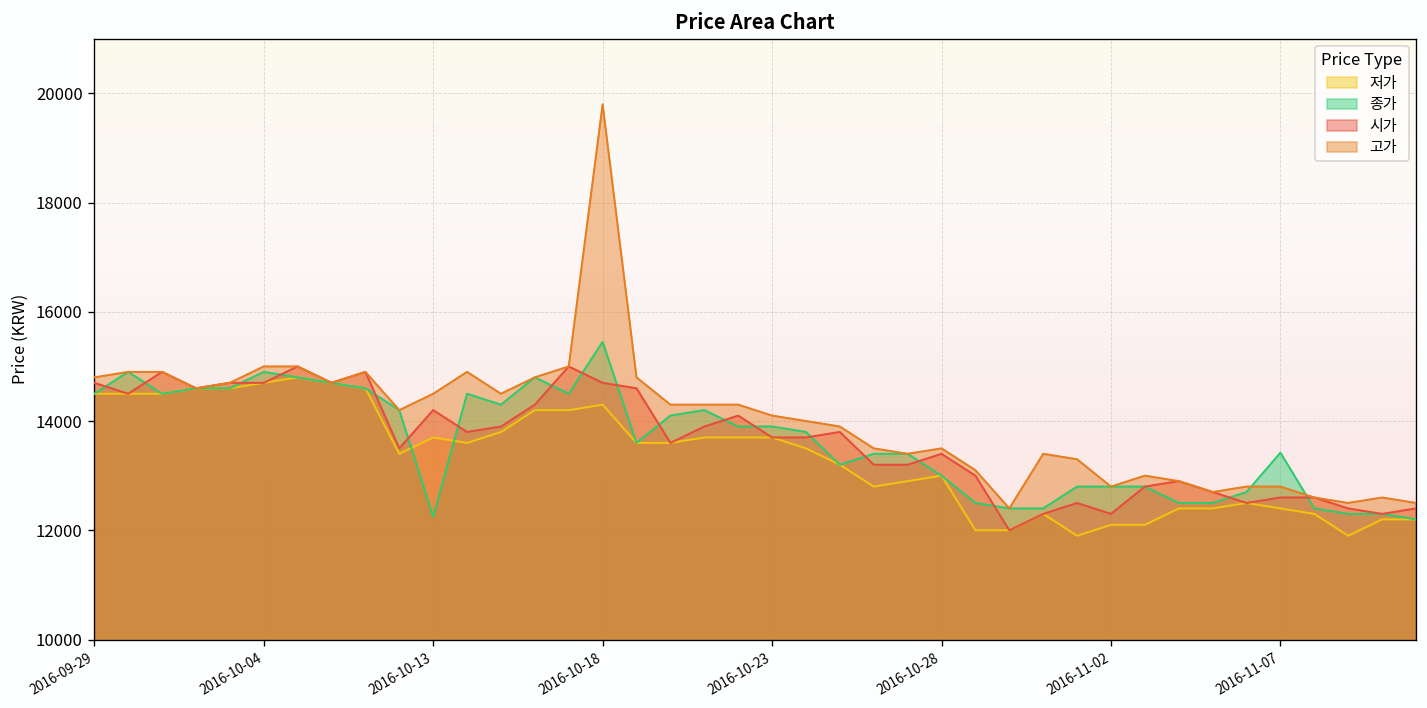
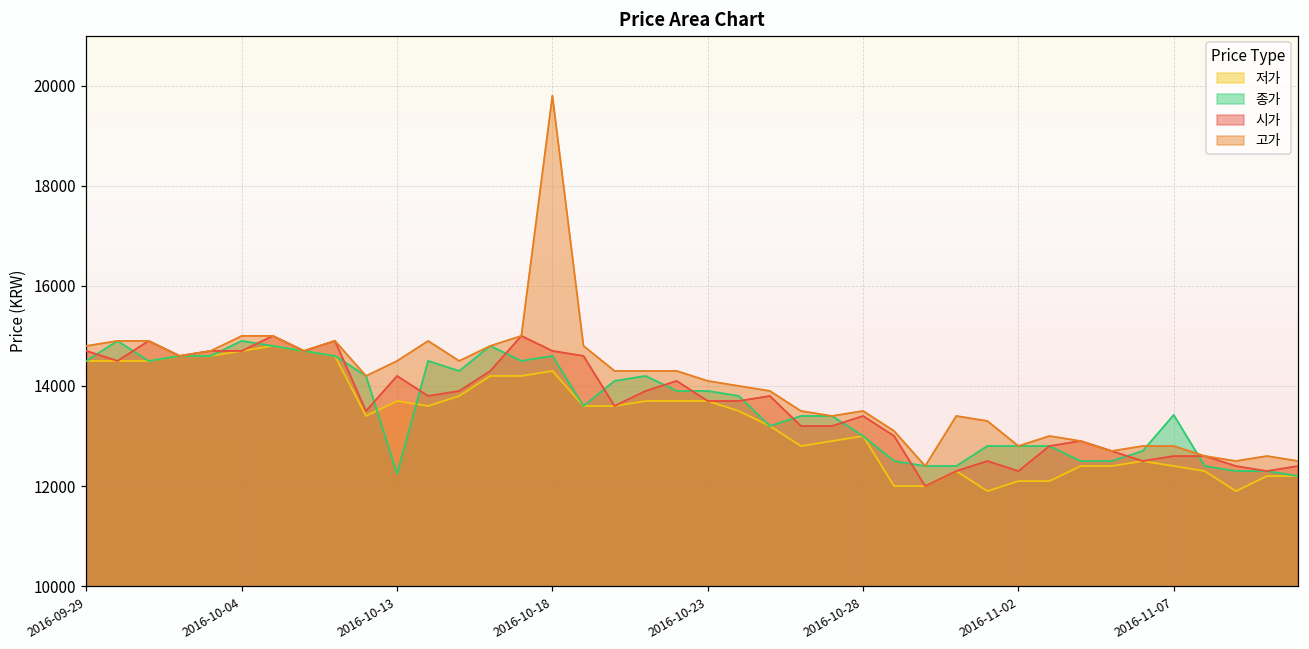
  {
    "종가": {
      "2016-10-04": 14900,
      "2016-10-13": 12200,
-     "2016-10-18": 15500,
+     "2016-10-18": 14600,
      "2016-10-23": 13900,
      "2016-11-07": 13400
    }
  }
